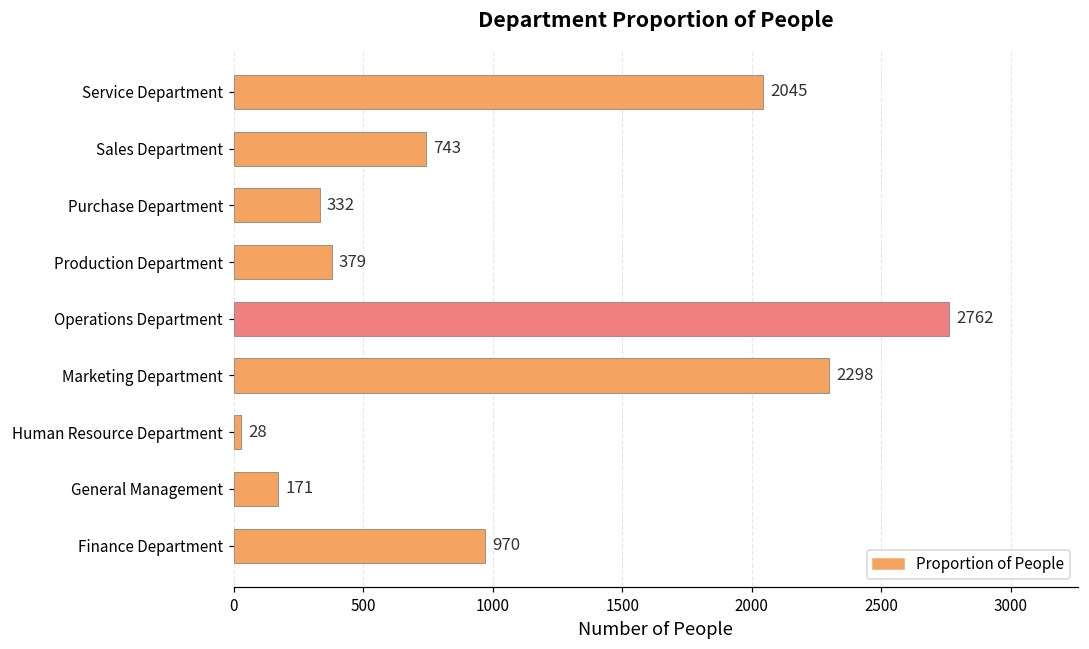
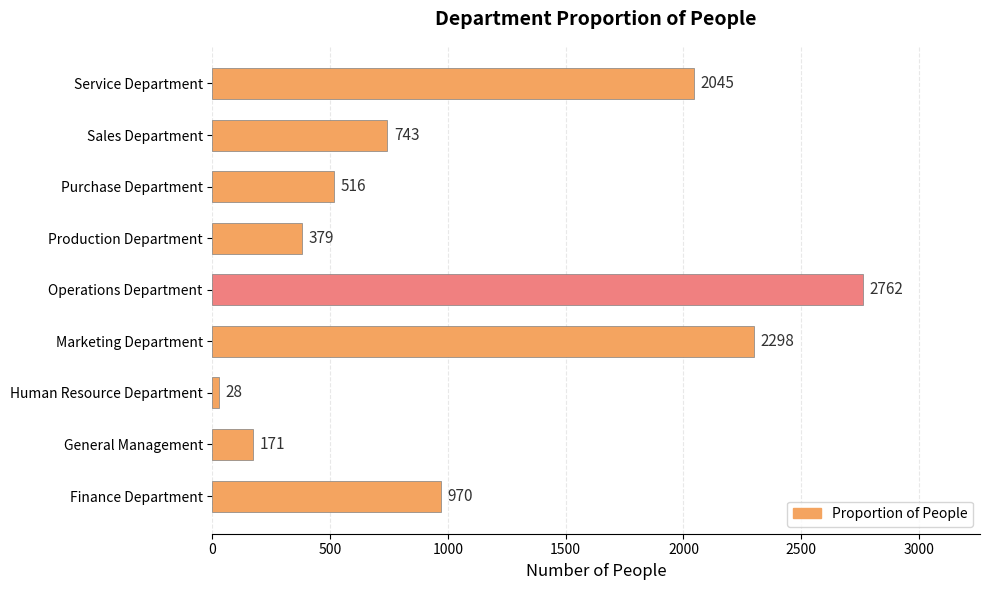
  {
    "Service Department": 2045,
    "Sales Department": 743,
-   "Purchase Department": 332,
+   "Purchase Department": 516,
    "Production Department": 379,
    "Operations Department": 2762,
    "Marketing Department": 2298,
    "Human Resource Department": 28,
    "General Management": 171,
    "Finance Department": 970
  }
